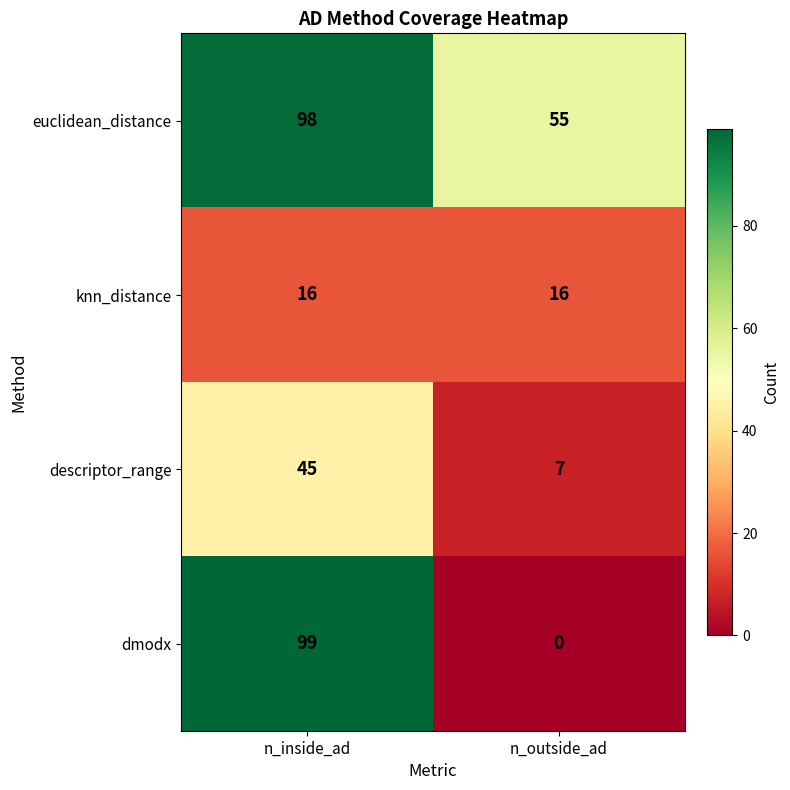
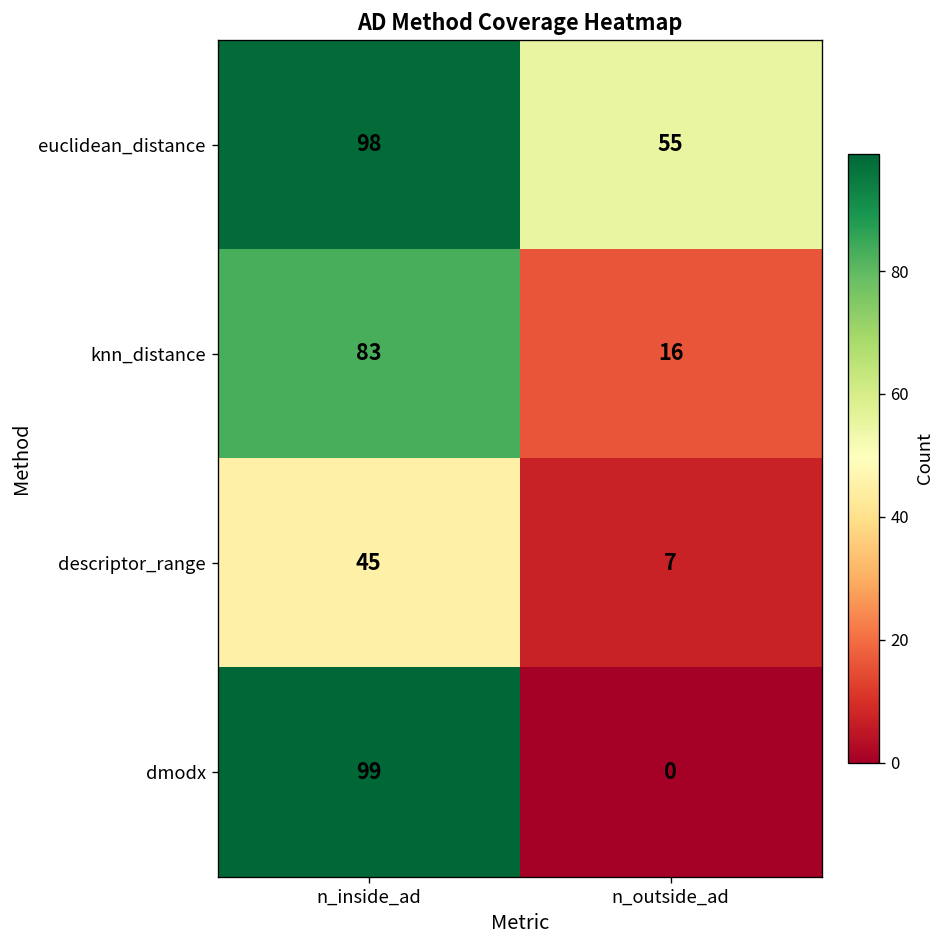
  {
    "euclidean_distance": {
      "n_inside_ad": 98,
      "n_outside_ad": 55
    },
    "knn_distance": {
-     "n_inside_ad": 16,
+     "n_inside_ad": 83,
      "n_outside_ad": 16
    },
    "descriptor_range": {
      "n_inside_ad": 45,
      "n_outside_ad": 7
    },
    "dmodx": {
      "n_inside_ad": 99,
      "n_outside_ad": 0
    }
  }
